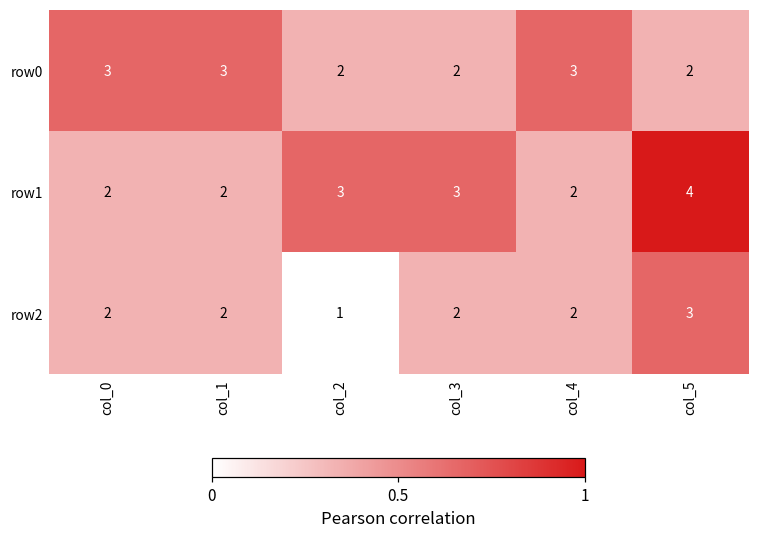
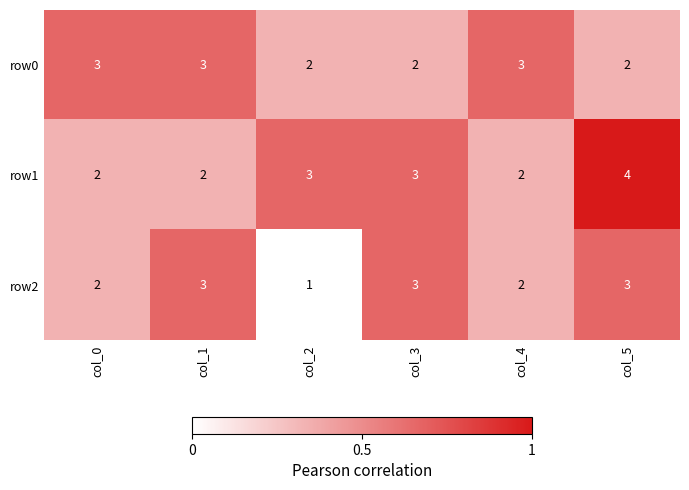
  {
    "row0": {
      "col_0": 3,
      "col_1": 3,
      "col_2": 2,
      "col_3": 2,
      "col_4": 3,
      "col_5": 2
    },
    "row1": {
      "col_0": 2,
      "col_1": 2,
      "col_2": 3,
      "col_3": 3,
      "col_4": 2,
      "col_5": 4
    },
    "row2": {
      "col_0": 2,
-     "col_1": 2,
+     "col_1": 3,
      "col_2": 1,
-     "col_3": 2,
+     "col_3": 3,
      "col_4": 2,
      "col_5": 3
    }
  }
